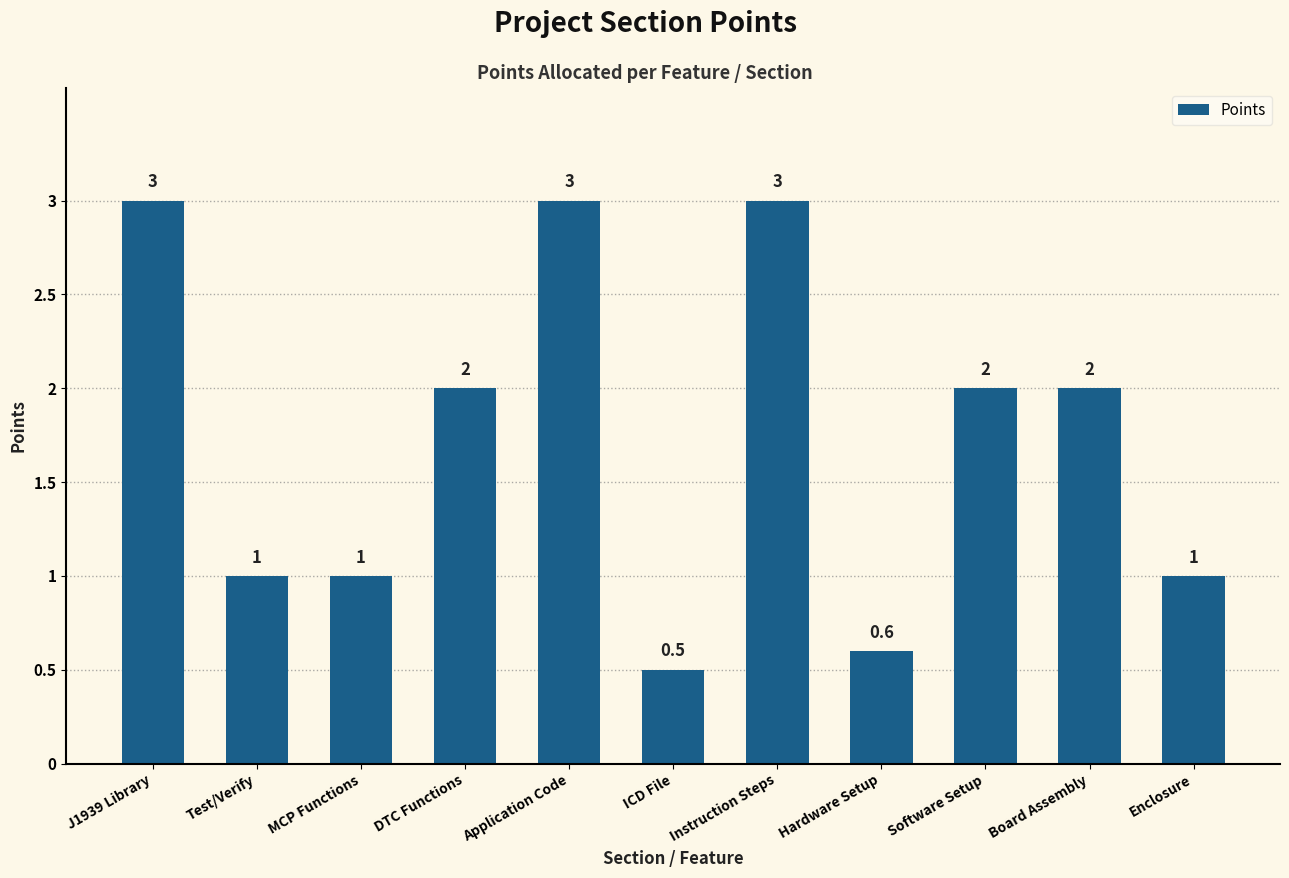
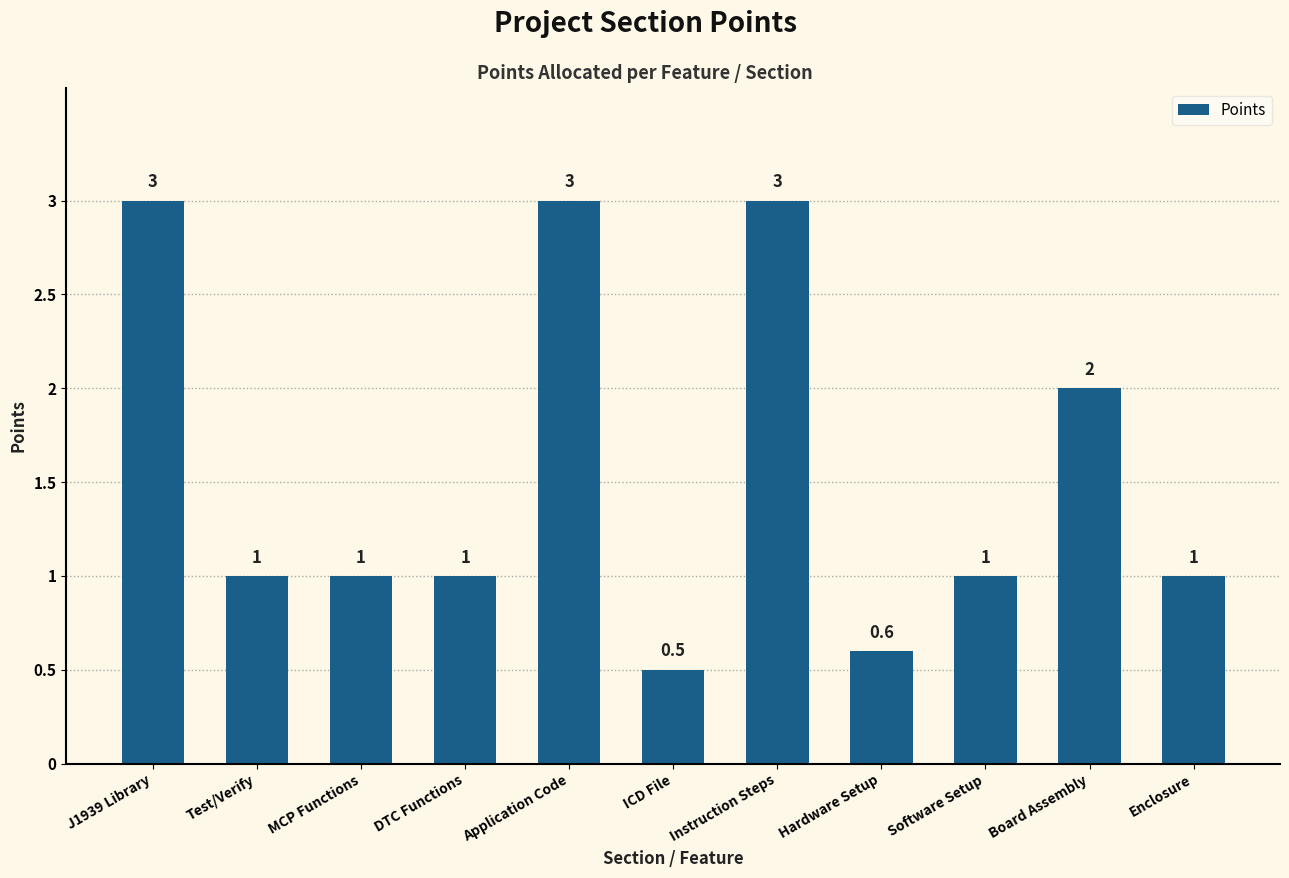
  {
    "J1939 Library": 3,
    "Test/Verify": 1,
    "MCP Functions": 1,
-   "DTC Functions": 2,
+   "DTC Functions": 1,
    "Application Code": 3,
    "ICD File": 0.5,
    "Instruction Steps": 3,
    "Hardware Setup": 0.6,
-   "Software Setup": 2,
+   "Software Setup": 1,
    "Board Assembly": 2,
    "Enclosure": 1
  }
